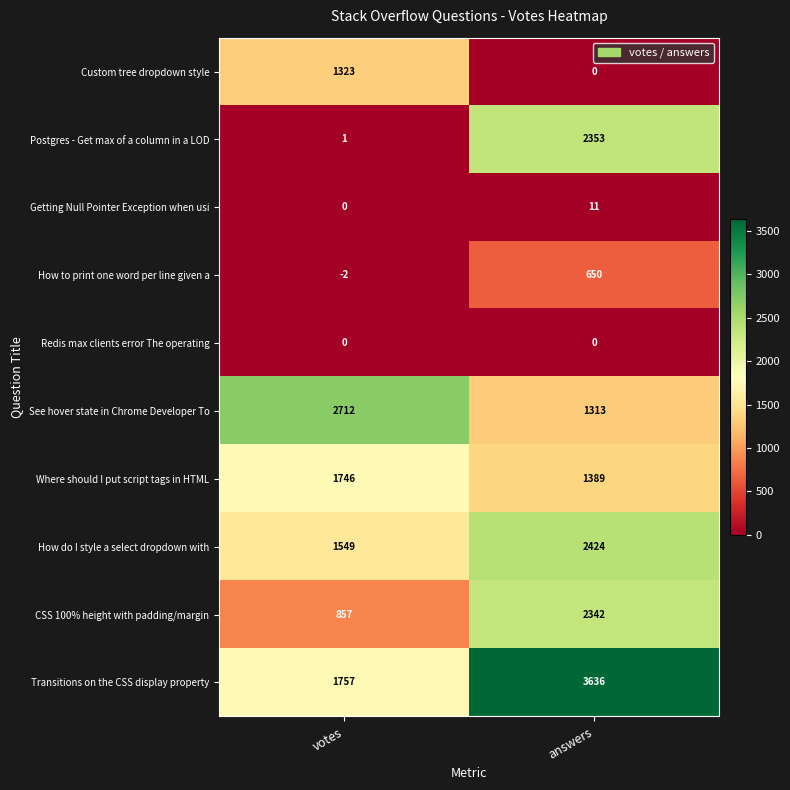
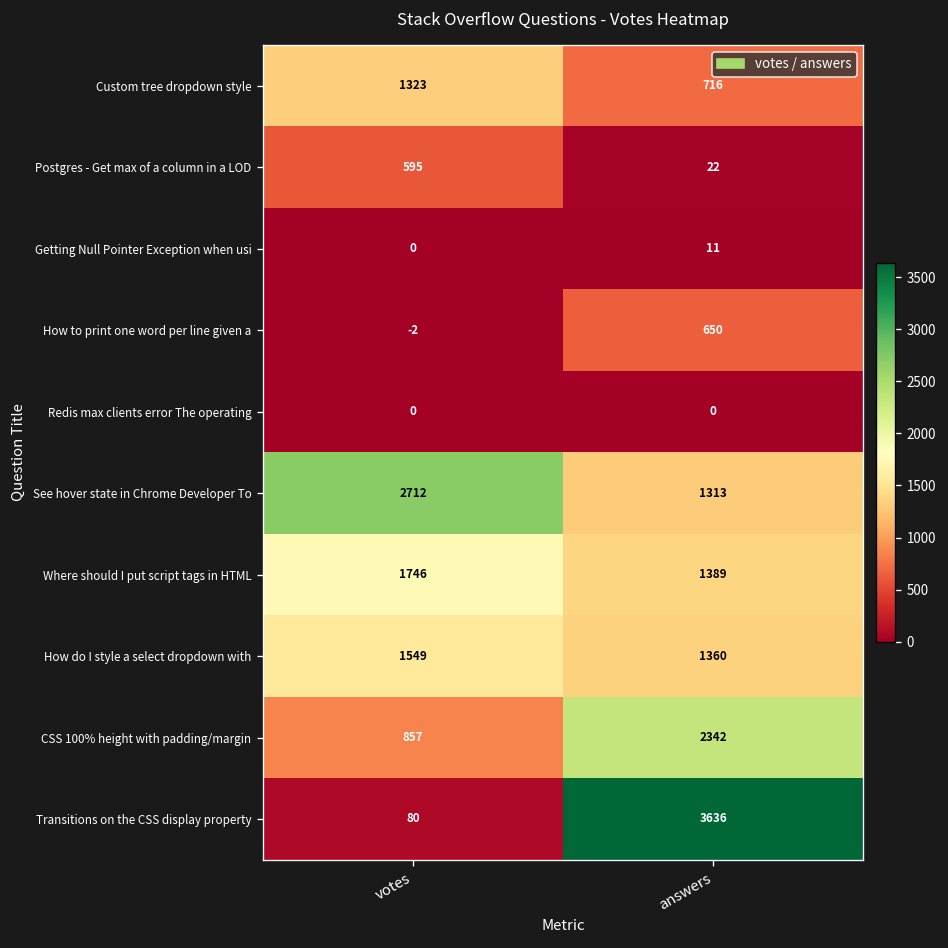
  {
    "Custom tree dropdown style": {
      "votes": 1323,
-     "answers": 0
+     "answers": 716
    },
    "Postgres - Get max of a column in a LOD": {
-     "votes": 1,
-     "answers": 2353
+     "votes": 595,
+     "answers": 22
    },
    "Getting Null Pointer Exception when usi": {
      "votes": 0,
      "answers": 11
    },
    "How to print one word per line given a": {
      "votes": -2,
      "answers": 650
    },
    "Redis max clients error The operating": {
      "votes": 0,
      "answers": 0
    },
    "See hover state in Chrome Developer To": {
      "votes": 2712,
      "answers": 1313
    },
    "Where should I put script tags in HTML": {
      "votes": 1746,
      "answers": 1389
    },
    "How do I style a select dropdown with": {
      "votes": 1549,
-     "answers": 2424
+     "answers": 1360
    },
    "CSS 100% height with padding/margin": {
      "votes": 857,
      "answers": 2342
    },
    "Transitions on the CSS display property": {
-     "votes": 1757,
+     "votes": 80,
      "answers": 3636
    }
  }
